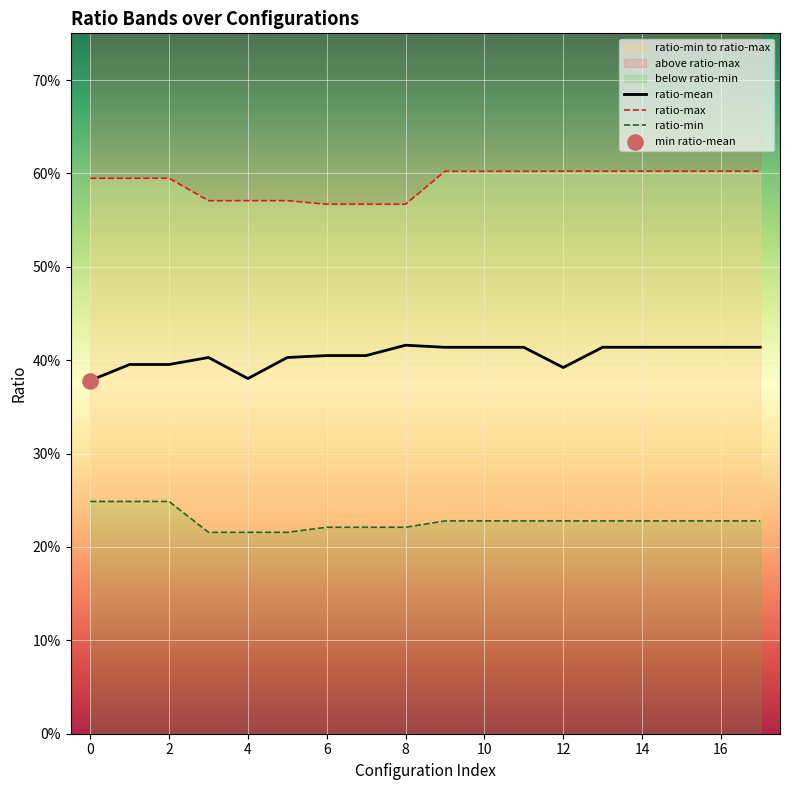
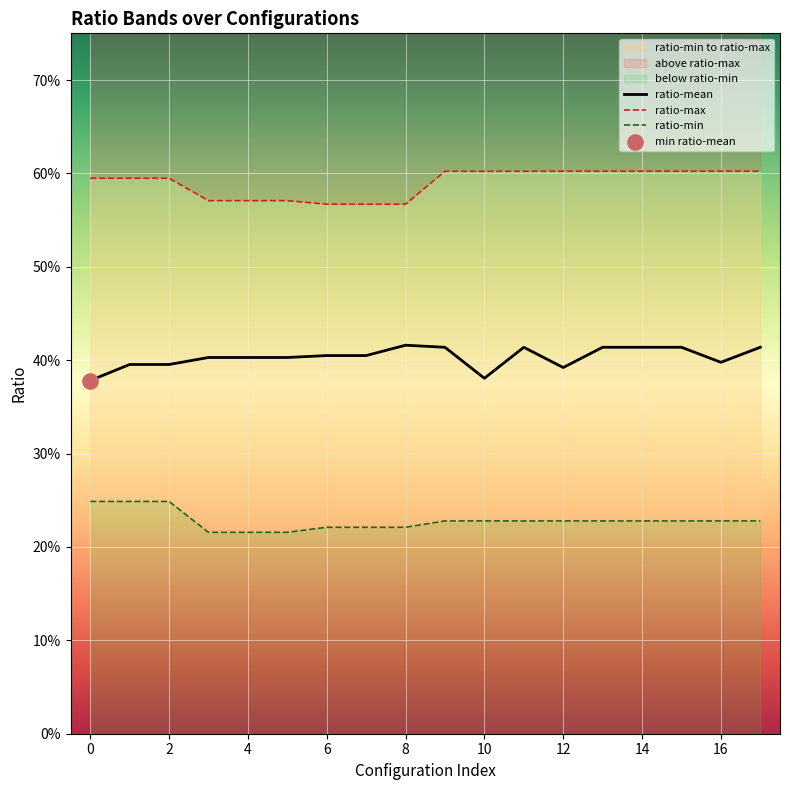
  {
    "ratio-mean": {
      "2": "40%",
-     "4": "38%",
+     "4": "40%",
      "6": "40%",
      "8": "42%",
-     "10": "41%",
+     "10": "38%",
      "12": "39%",
      "14": "41%",
-     "16": "41%"
+     "16": "40%"
    }
  }
